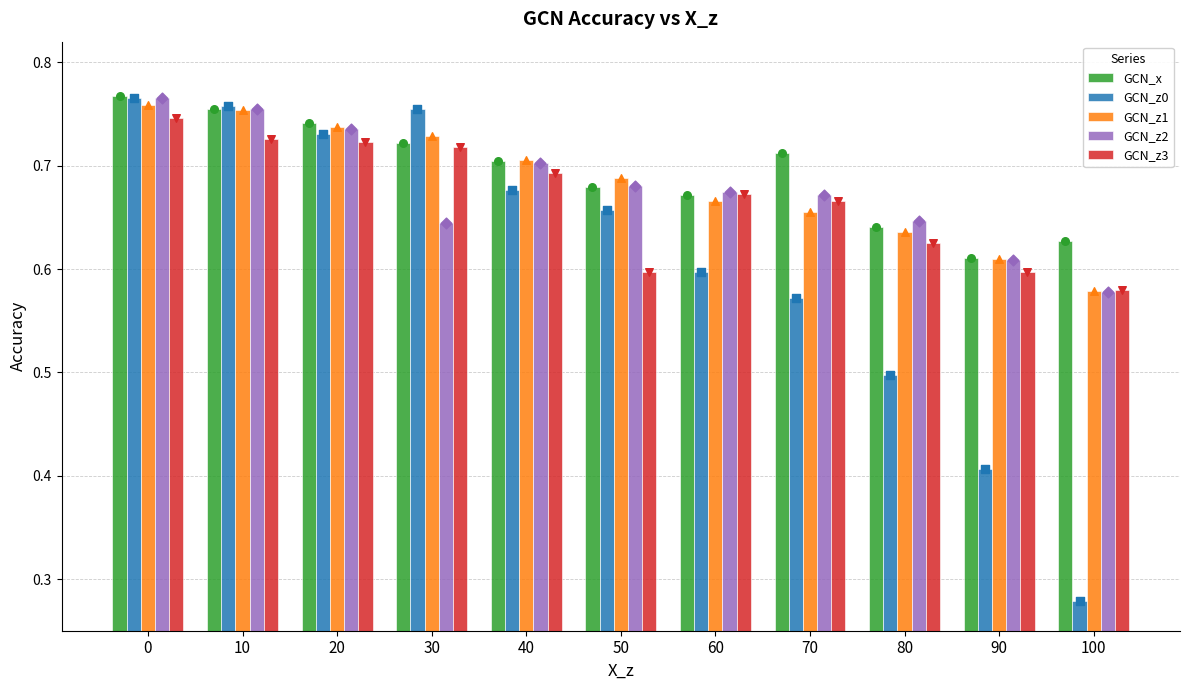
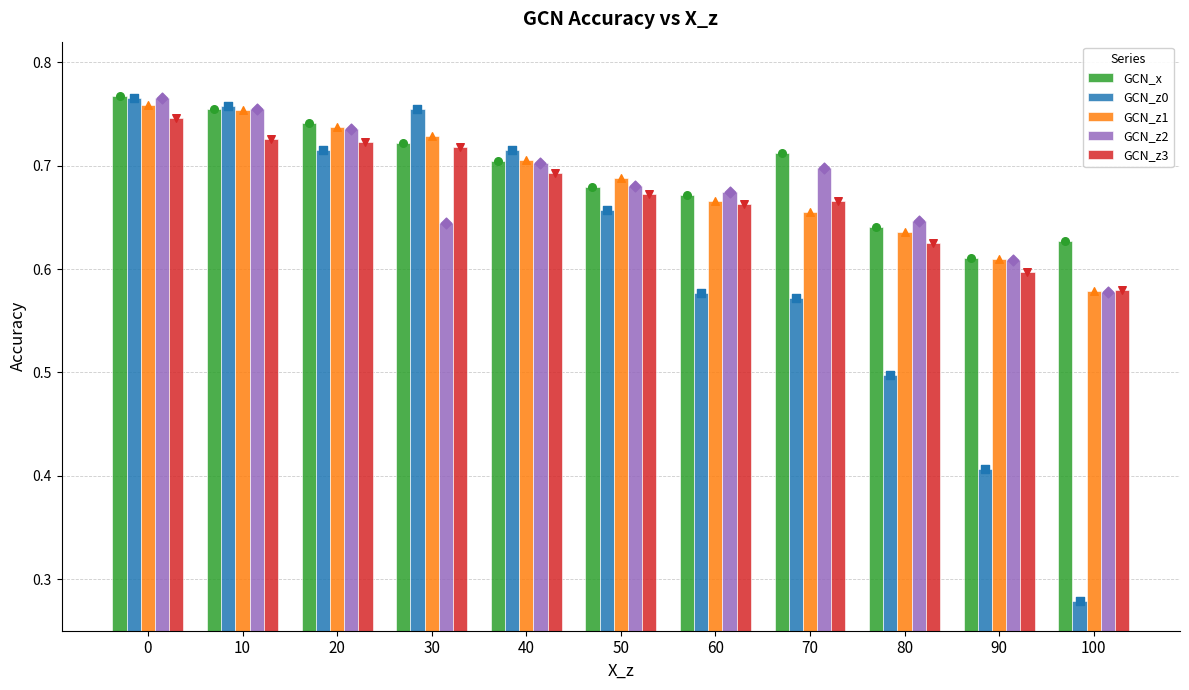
  {
    "GCN_x": {
      "0": 0.767,
      "10": 0.755,
      "20": 0.741,
      "30": 0.722,
      "40": 0.704,
      "50": 0.679,
      "60": 0.671,
      "70": 0.713,
      "80": 0.640,
      "90": 0.611,
      "100": 0.627
    },
    "GCN_z0": {
      "0": 0.765,
      "10": 0.758,
-     "20": 0.731,
+     "20": 0.715,
      "30": 0.755,
-     "40": 0.676,
+     "40": 0.715,
      "50": 0.657,
-     "60": 0.597,
+     "60": 0.576,
      "70": 0.572,
      "80": 0.498,
      "90": 0.406,
      "100": 0.279
    },
    "GCN_z2": {
      "0": 0.766,
      "10": 0.755,
      "20": 0.735,
      "30": 0.645,
      "40": 0.703,
      "50": 0.681,
      "60": 0.674,
-     "70": 0.672,
+     "70": 0.697,
      "80": 0.646,
      "90": 0.608,
      "100": 0.578
    },
    "GCN_z3": {
      "0": 0.746,
      "10": 0.726,
      "20": 0.723,
      "30": 0.718,
      "40": 0.693,
-     "50": 0.597,
-     "60": 0.673,
+     "50": 0.673,
+     "60": 0.663,
      "70": 0.665,
      "80": 0.626,
      "90": 0.597,
      "100": 0.579
    }
  }
